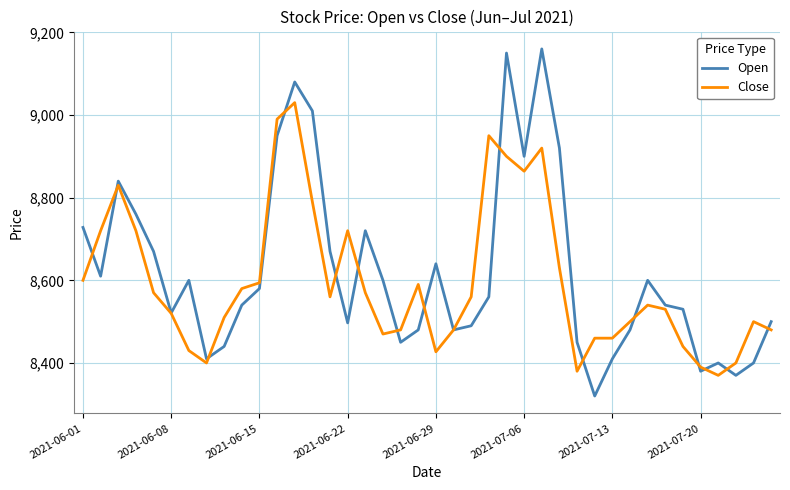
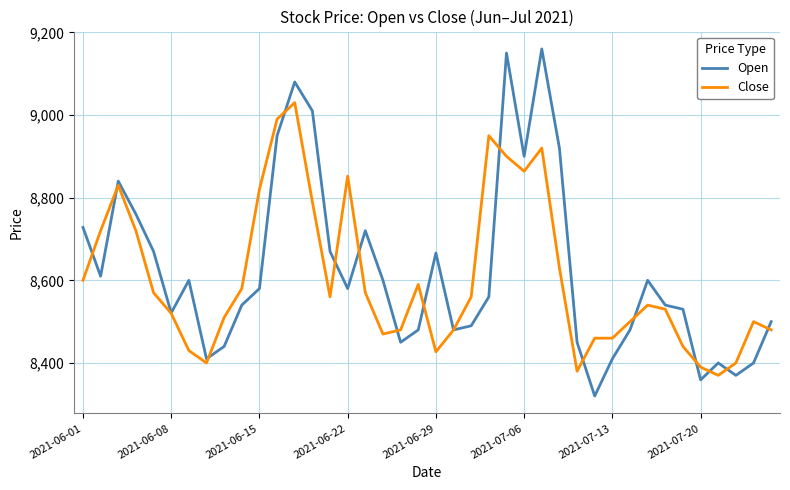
  {
    "Open": {
      "2021-06-01": "8,730",
      "2021-06-15": "8,580",
-     "2021-06-22": "8,500",
-     "2021-06-29": "8,640",
+     "2021-06-22": "8,580",
+     "2021-06-29": "8,670",
      "2021-07-06": "8,900",
      "2021-07-13": "8,410",
-     "2021-07-20": "8,380"
+     "2021-07-20": "8,360"
    },
    "Close": {
      "2021-06-01": "8,600",
-     "2021-06-15": "8,590",
-     "2021-06-22": "8,720",
+     "2021-06-15": "8,820",
+     "2021-06-22": "8,850",
      "2021-06-29": "8,430",
      "2021-07-06": "8,860",
      "2021-07-13": "8,460",
      "2021-07-20": "8,390"
    }
  }
